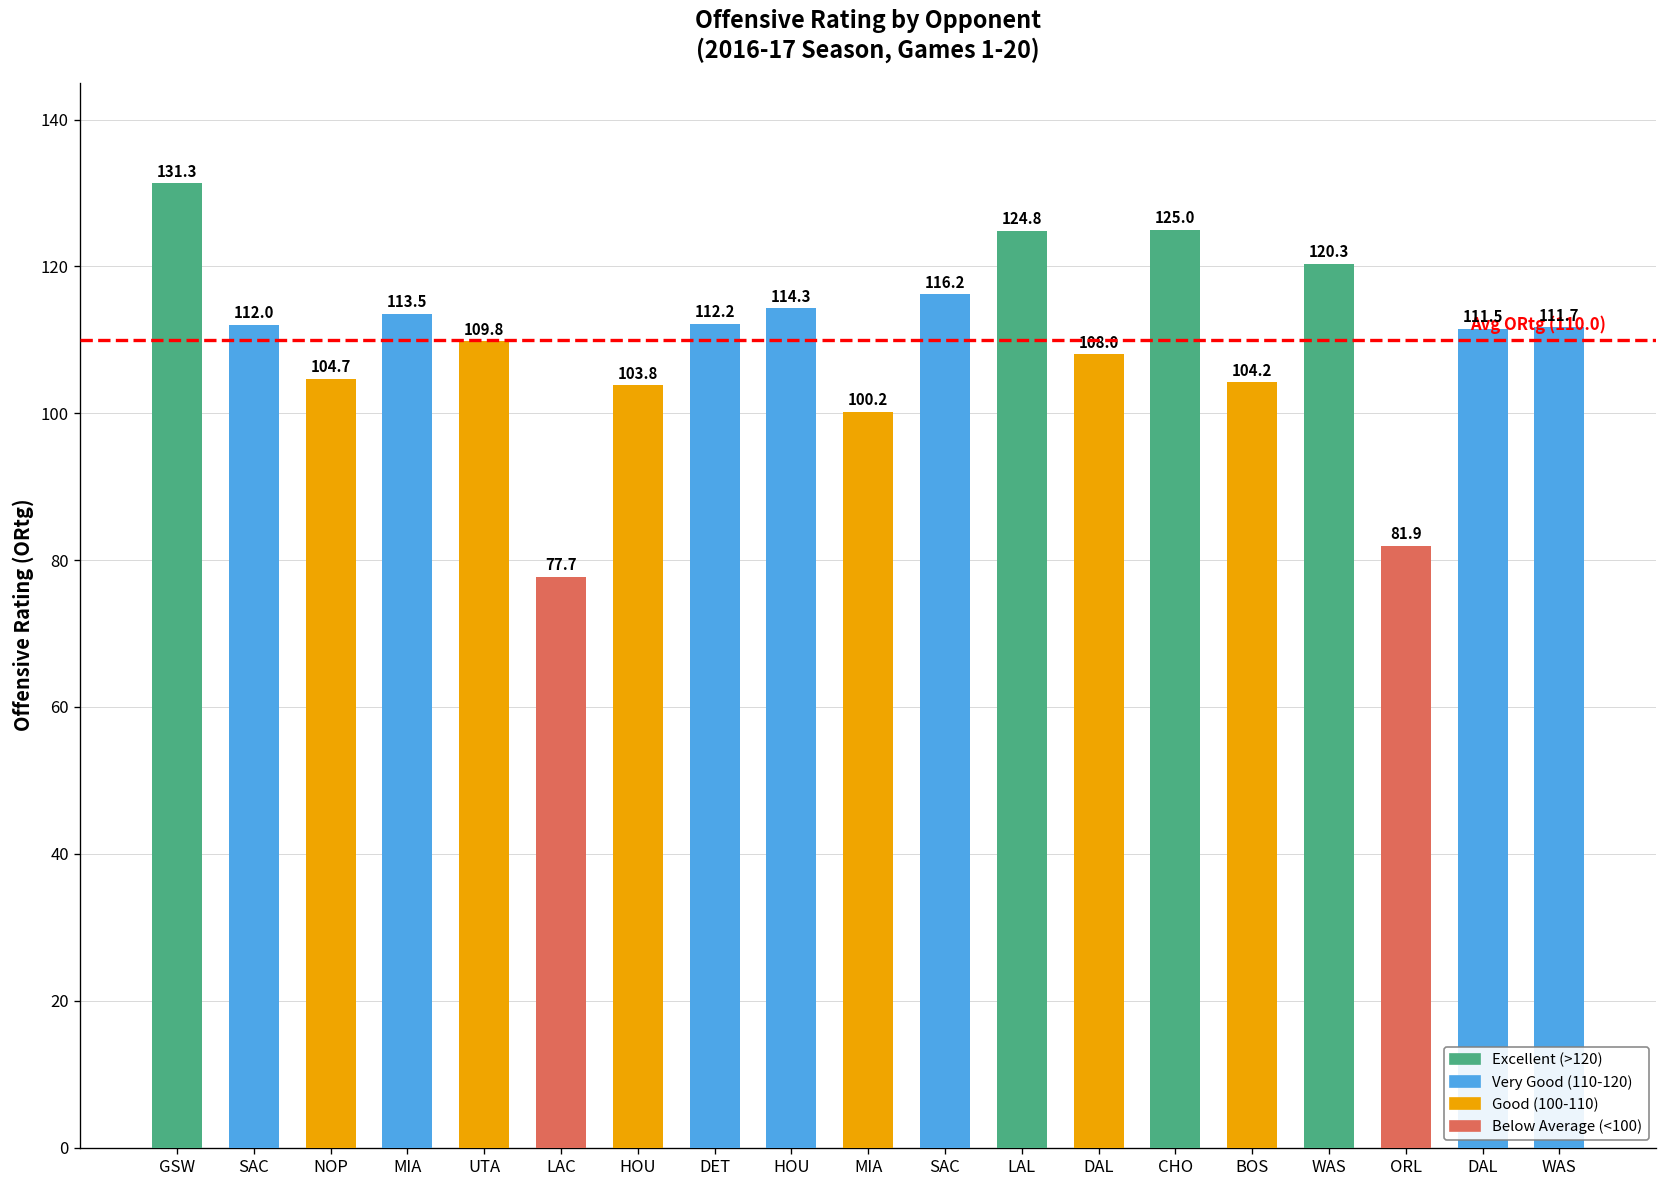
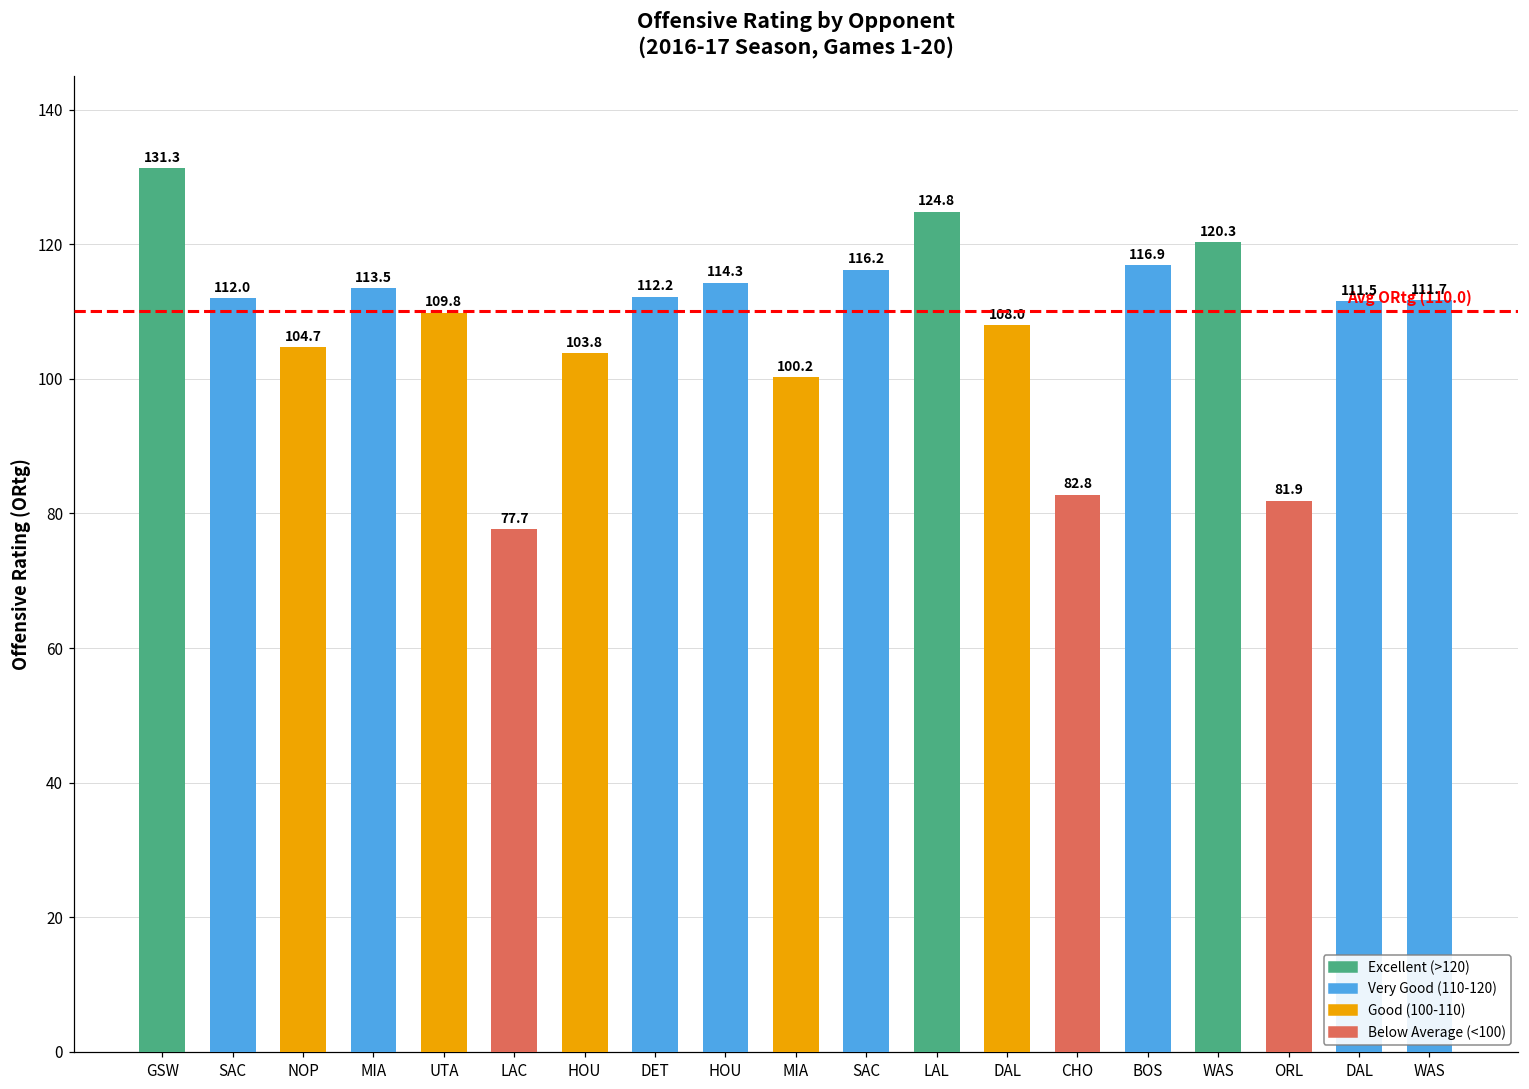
  {
    "GSW": 131.3,
    "NOP": 104.7,
    "UTA": 109.8,
    "LAC": 77.7,
    "DET": 112.2,
    "LAL": 124.8,
-   "CHO": 125.0,
-   "BOS": 104.2,
+   "CHO": 82.8,
+   "BOS": 116.9,
    "ORL": 81.9
  }
